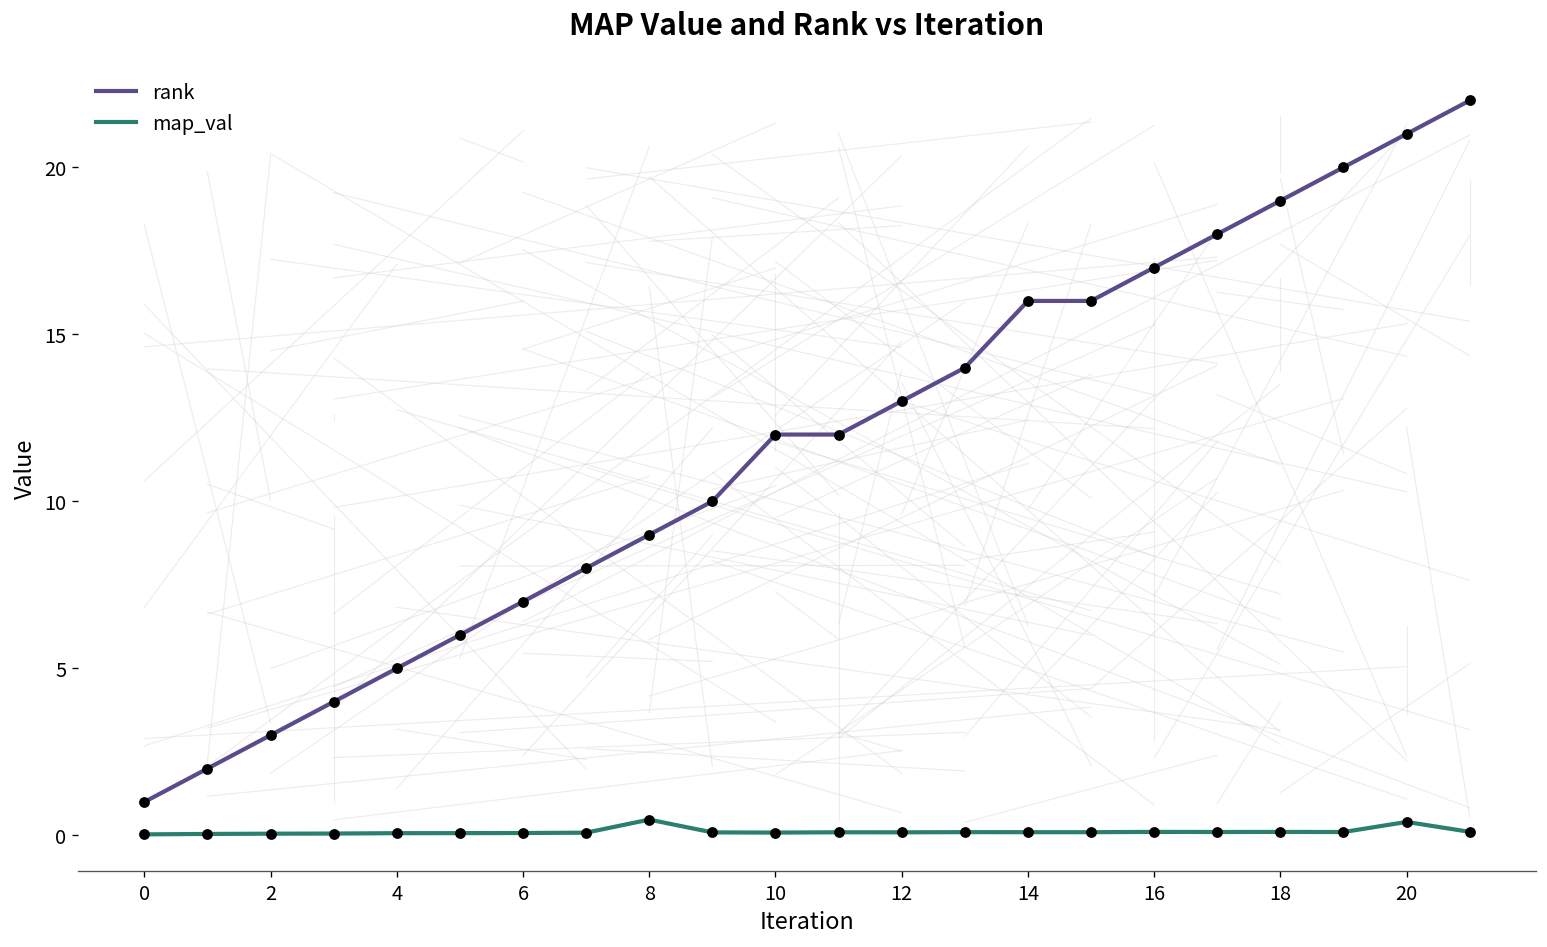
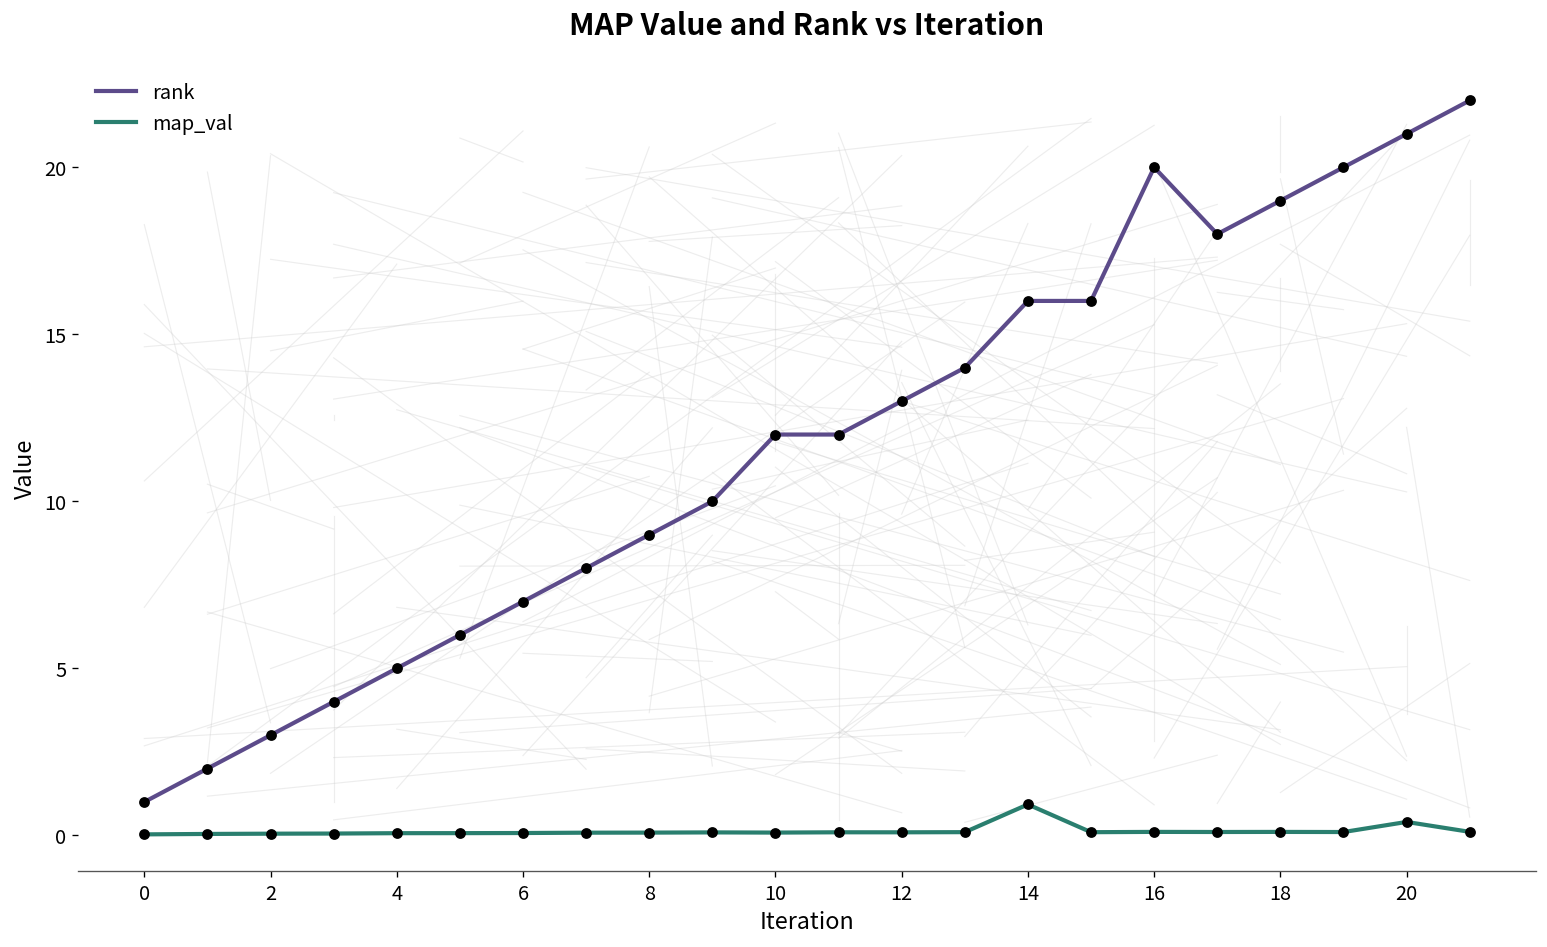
  {
    "rank": {
      "0": 1,
      "2": 3,
      "4": 5,
      "6": 7,
      "8": 9,
      "10": 12,
      "14": 16,
-     "16": 17,
+     "16": 20,
      "18": 19,
      "20": 21
    },
    "map_val": {
      "0": 0.0,
      "2": 0.1,
      "4": 0.1,
      "6": 0.1,
-     "8": 0.5,
+     "8": 0.1,
      "10": 0.1,
      "12": 0.1,
-     "14": 0.1,
+     "14": 0.9,
      "16": 0.1,
      "18": 0.1,
      "20": 0.4
    }
  }
